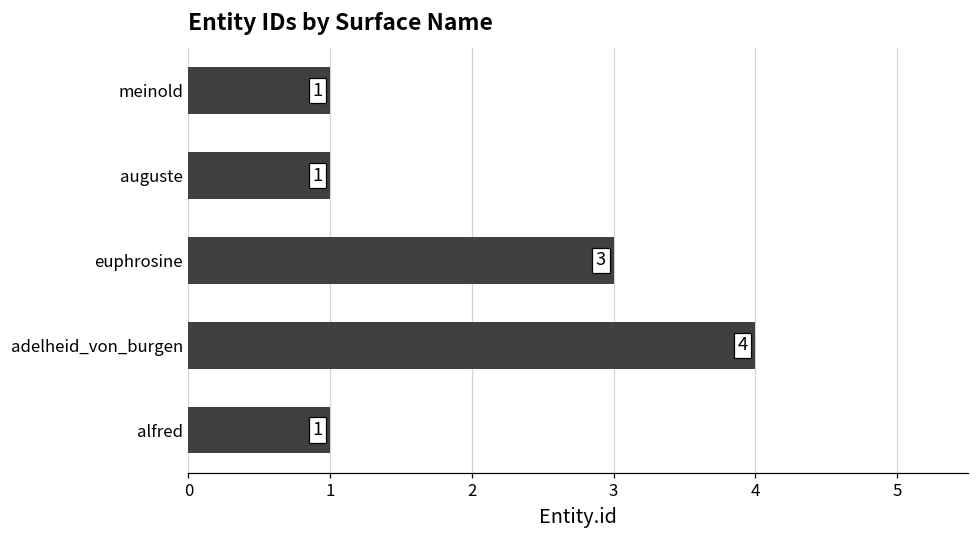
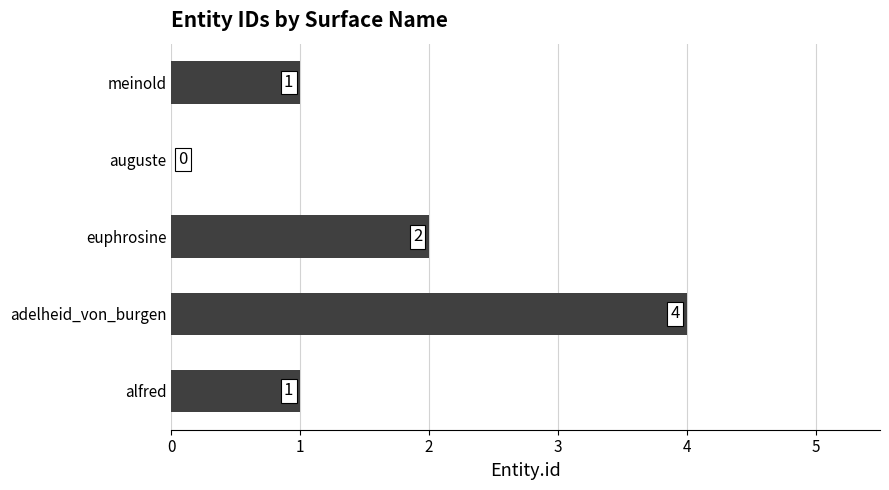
  {
-   "auguste": 1,
-   "euphrosine": 3
+   "auguste": 0,
+   "euphrosine": 2
  }
